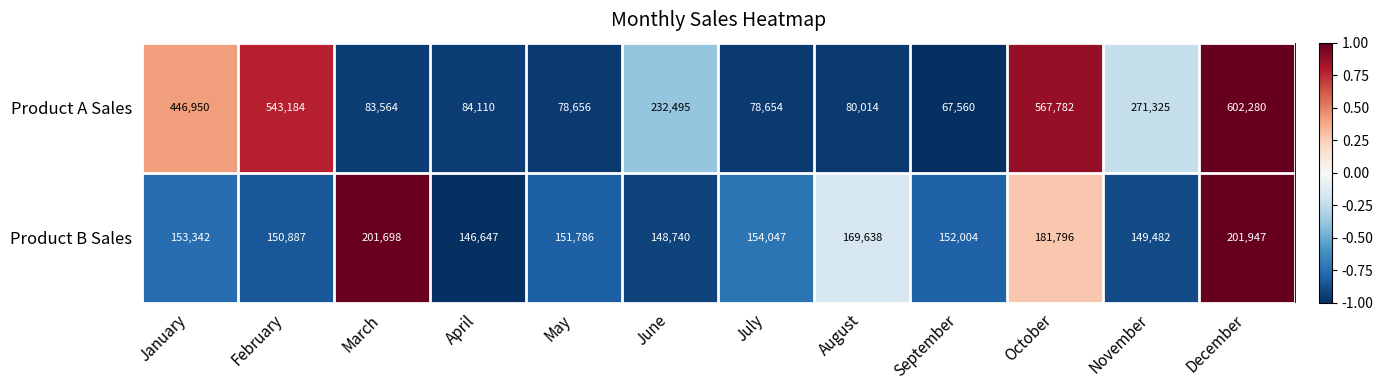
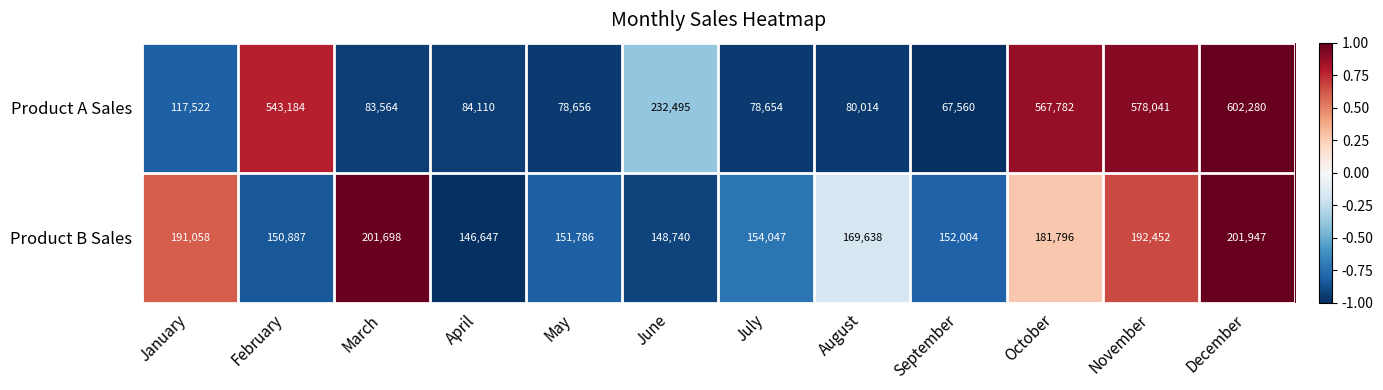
  {
    "Product A Sales": {
-     "January": "446,950",
+     "January": "117,522",
      "February": "543,184",
      "March": "83,564",
      "April": "84,110",
      "May": "78,656",
      "June": "232,495",
      "July": "78,654",
      "August": "80,014",
      "September": "67,560",
      "October": "567,782",
-     "November": "271,325",
+     "November": "578,041",
      "December": "602,280"
    },
    "Product B Sales": {
-     "January": "153,342",
+     "January": "191,058",
      "February": "150,887",
      "March": "201,698",
      "April": "146,647",
      "May": "151,786",
      "June": "148,740",
      "July": "154,047",
      "August": "169,638",
      "September": "152,004",
      "October": "181,796",
-     "November": "149,482",
+     "November": "192,452",
      "December": "201,947"
    }
  }
